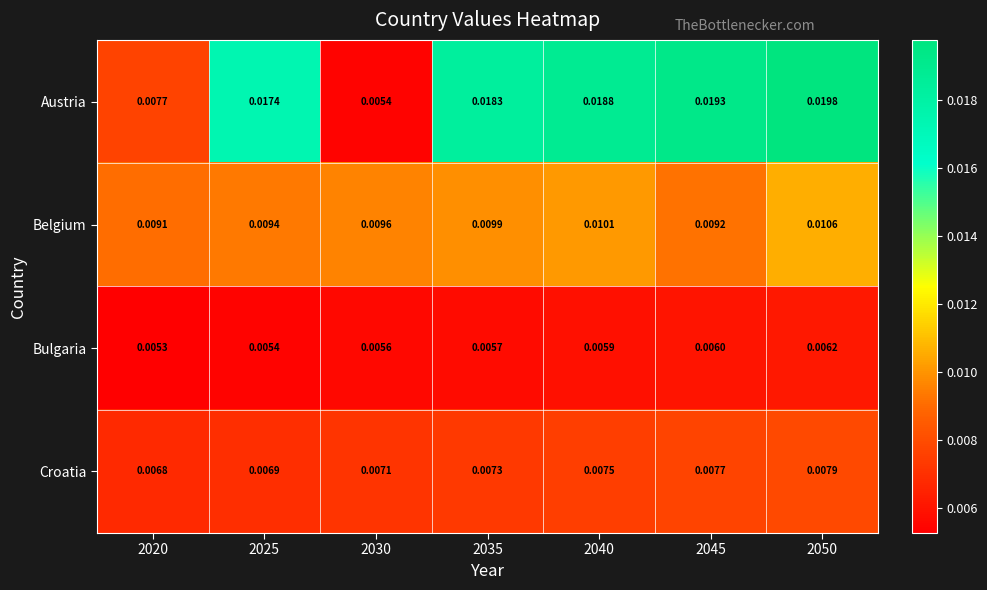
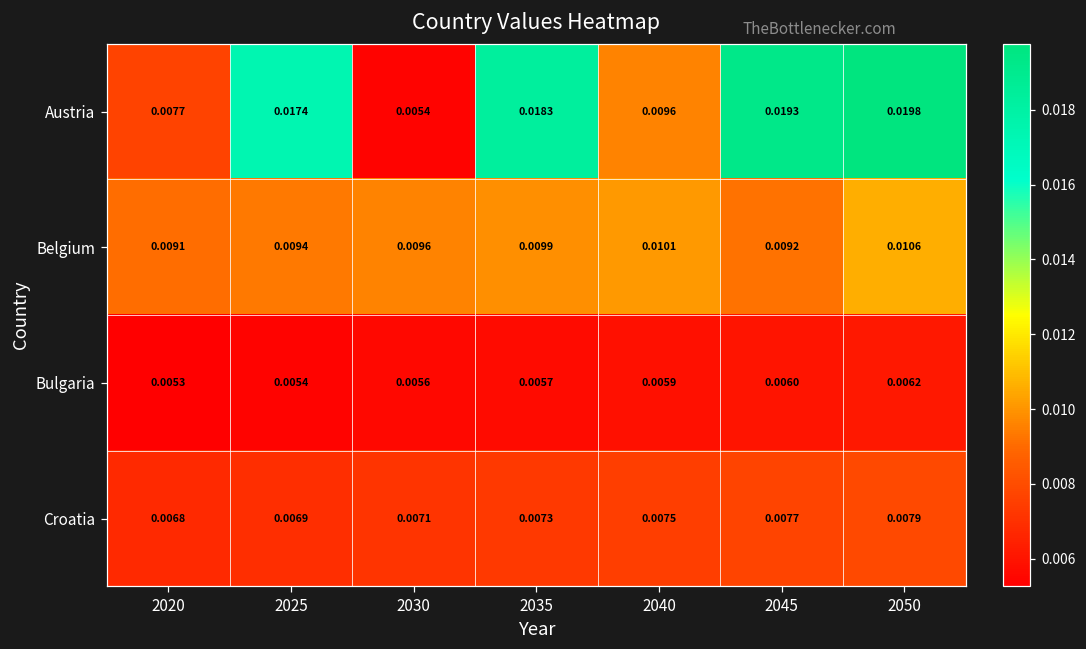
  {
    "Austria": {
      "2020": 0.0077,
      "2025": 0.0174,
      "2030": 0.0054,
      "2035": 0.0183,
-     "2040": 0.0188,
+     "2040": 0.0096,
      "2045": 0.0193,
      "2050": 0.0198
    },
    "Belgium": {
      "2020": 0.0091,
      "2025": 0.0094,
      "2030": 0.0096,
      "2035": 0.0099,
      "2040": 0.0101,
      "2045": 0.0092,
      "2050": 0.0106
    },
    "Bulgaria": {
      "2020": 0.0053,
      "2025": 0.0054,
      "2030": 0.0056,
      "2035": 0.0057,
      "2040": 0.0059,
      "2045": 0.0060,
      "2050": 0.0062
    },
    "Croatia": {
      "2020": 0.0068,
      "2025": 0.0069,
      "2030": 0.0071,
      "2035": 0.0073,
      "2040": 0.0075,
      "2045": 0.0077,
      "2050": 0.0079
    }
  }
